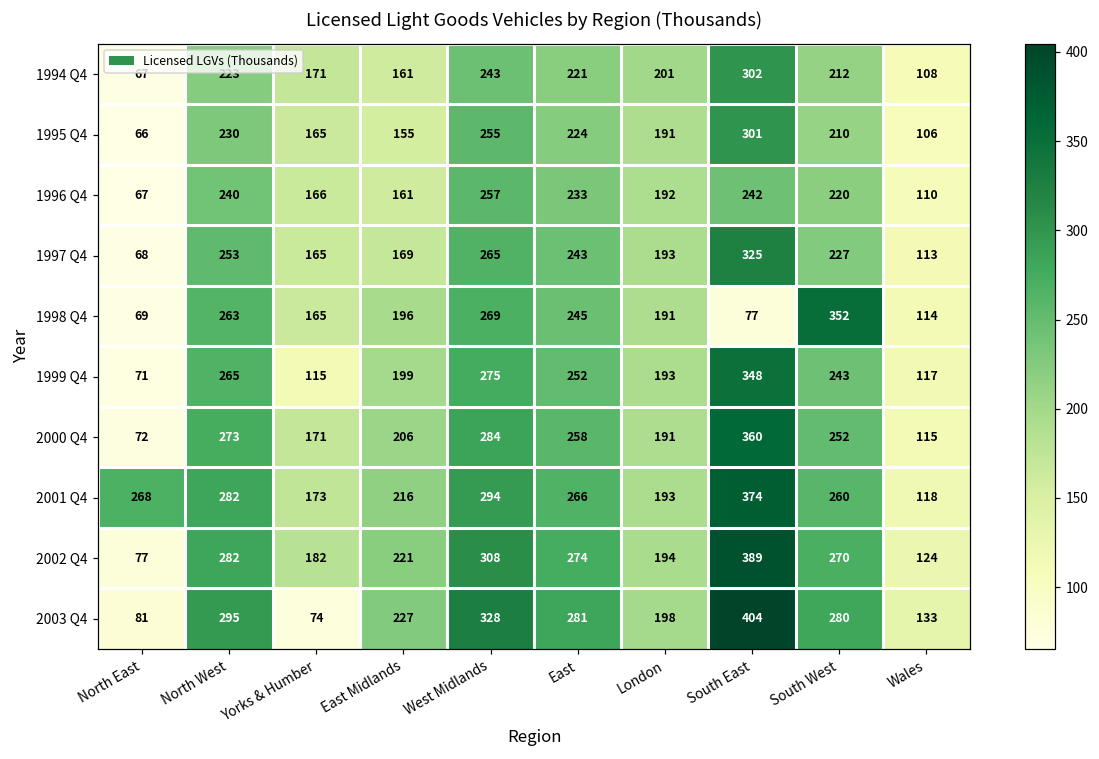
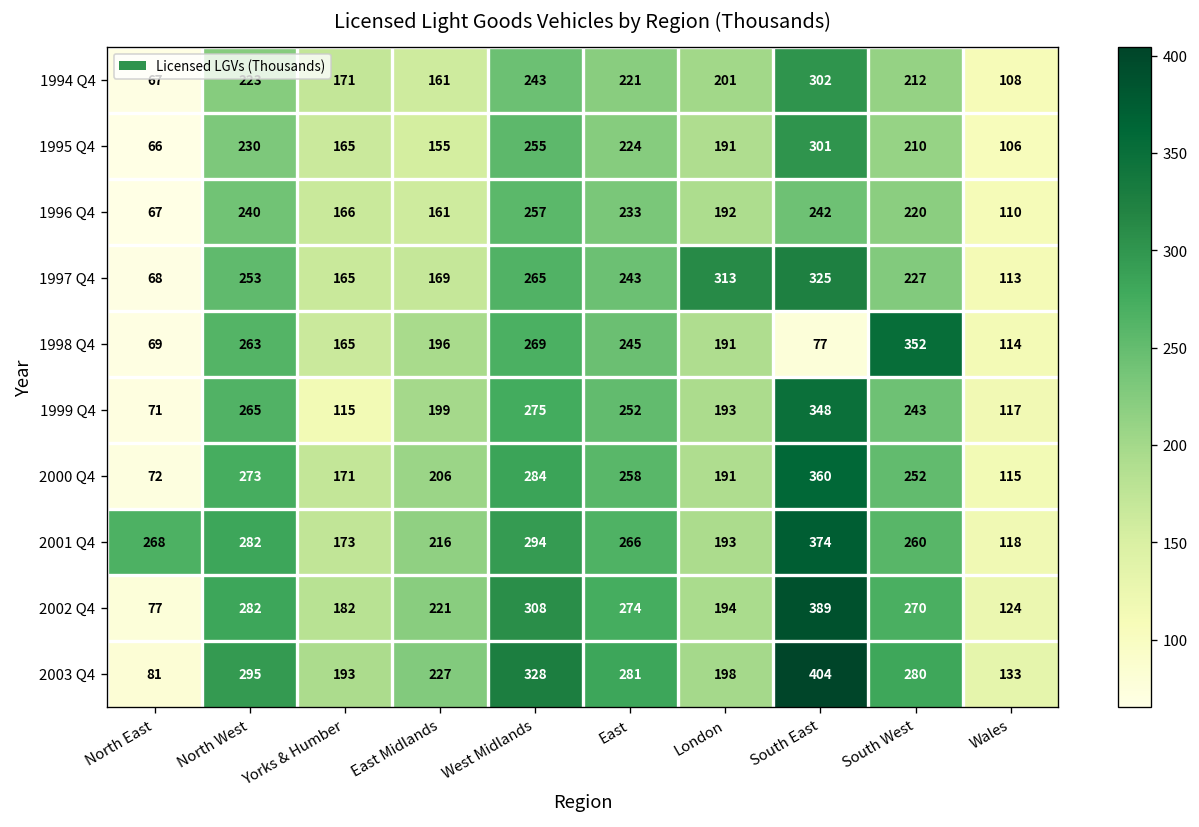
  {
    "1994 Q4": {
      "Yorks & Humber": 171,
      "East Midlands": 161,
      "West Midlands": 243,
      "East": 221,
      "London": 201,
      "South East": 302,
      "South West": 212,
      "Wales": 108
    },
    "1995 Q4": {
      "North East": 66,
      "North West": 230,
      "Yorks & Humber": 165,
      "East Midlands": 155,
      "West Midlands": 255,
      "East": 224,
      "London": 191,
      "South East": 301,
      "South West": 210,
      "Wales": 106
    },
    "1996 Q4": {
      "North East": 67,
      "North West": 240,
      "Yorks & Humber": 166,
      "East Midlands": 161,
      "West Midlands": 257,
      "East": 233,
      "London": 192,
      "South East": 242,
      "South West": 220,
      "Wales": 110
    },
    "1997 Q4": {
      "North East": 68,
      "North West": 253,
      "Yorks & Humber": 165,
      "East Midlands": 169,
      "West Midlands": 265,
      "East": 243,
-     "London": 193,
+     "London": 313,
      "South East": 325,
      "South West": 227,
      "Wales": 113
    },
    "1998 Q4": {
      "North East": 69,
      "North West": 263,
      "Yorks & Humber": 165,
      "East Midlands": 196,
      "West Midlands": 269,
      "East": 245,
      "London": 191,
      "South East": 77,
      "South West": 352,
      "Wales": 114
    },
    "1999 Q4": {
      "North East": 71,
      "North West": 265,
      "Yorks & Humber": 115,
      "East Midlands": 199,
      "West Midlands": 275,
      "East": 252,
      "London": 193,
      "South East": 348,
      "South West": 243,
      "Wales": 117
    },
    "2000 Q4": {
      "North East": 72,
      "North West": 273,
      "Yorks & Humber": 171,
      "East Midlands": 206,
      "West Midlands": 284,
      "East": 258,
      "London": 191,
      "South East": 360,
      "South West": 252,
      "Wales": 115
    },
    "2001 Q4": {
      "North East": 268,
      "North West": 282,
      "Yorks & Humber": 173,
      "East Midlands": 216,
      "West Midlands": 294,
      "East": 266,
      "London": 193,
      "South East": 374,
      "South West": 260,
      "Wales": 118
    },
    "2002 Q4": {
      "North East": 77,
      "North West": 282,
      "Yorks & Humber": 182,
      "East Midlands": 221,
      "West Midlands": 308,
      "East": 274,
      "London": 194,
      "South East": 389,
      "South West": 270,
      "Wales": 124
    },
    "2003 Q4": {
      "North East": 81,
      "North West": 295,
-     "Yorks & Humber": 74,
+     "Yorks & Humber": 193,
      "East Midlands": 227,
      "West Midlands": 328,
      "East": 281,
      "London": 198,
      "South East": 404,
      "South West": 280,
      "Wales": 133
    }
  }
